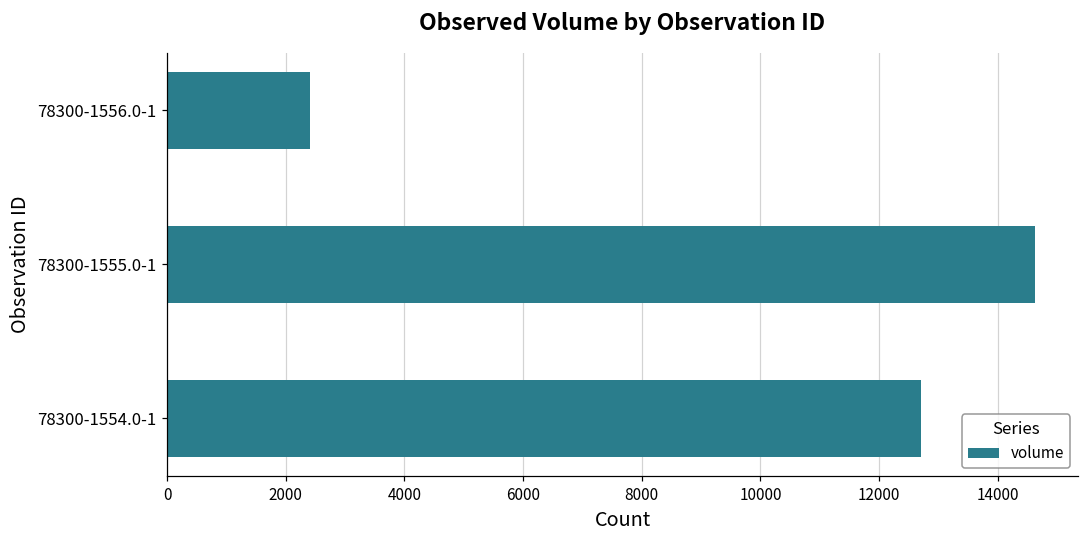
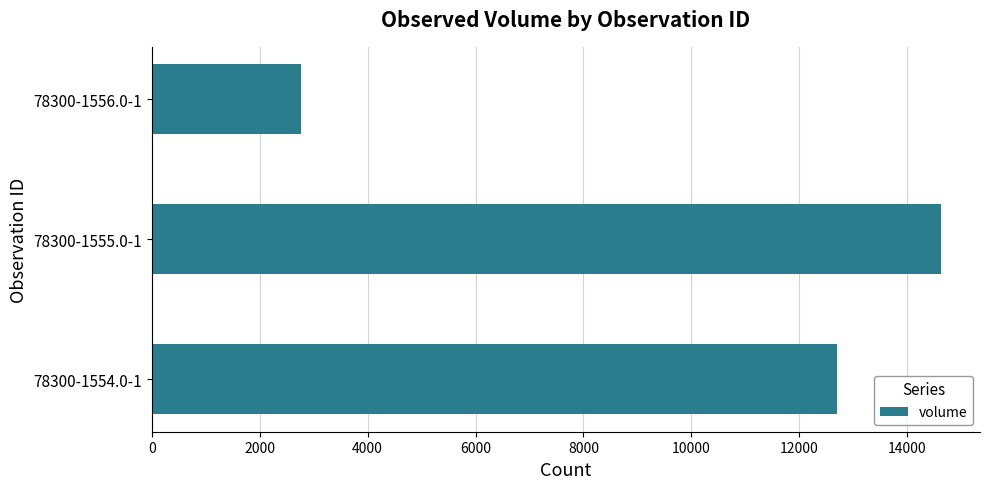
  {
-   "78300-1556.0-1": 2400,
+   "78300-1556.0-1": 2800,
    "78300-1555.0-1": 14600,
    "78300-1554.0-1": 12700
  }
